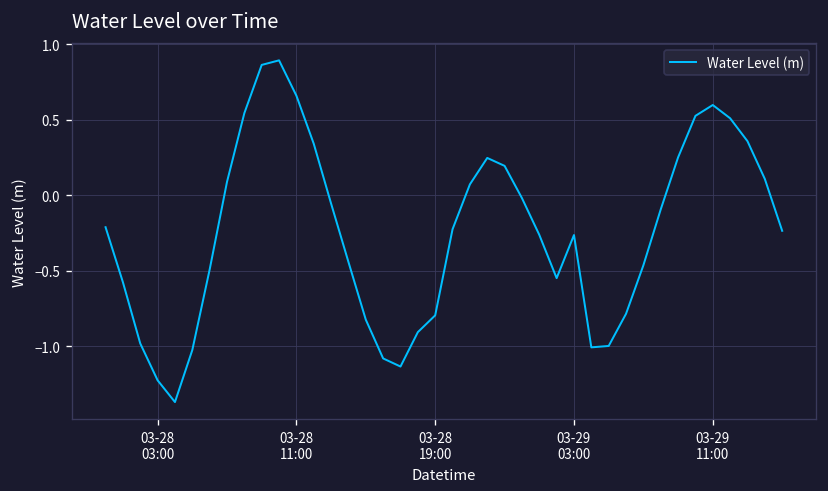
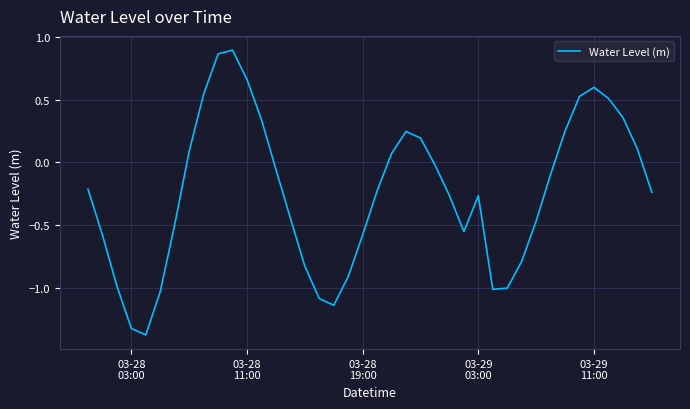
  {
-   "03-28 03:00": -1.23,
+   "03-28 03:00": -1.32,
    "03-28 11:00": 0.66,
-   "03-28 19:00": -0.80,
+   "03-28 19:00": -0.58,
    "03-29 03:00": -0.26,
    "03-29 11:00": 0.60
  }
